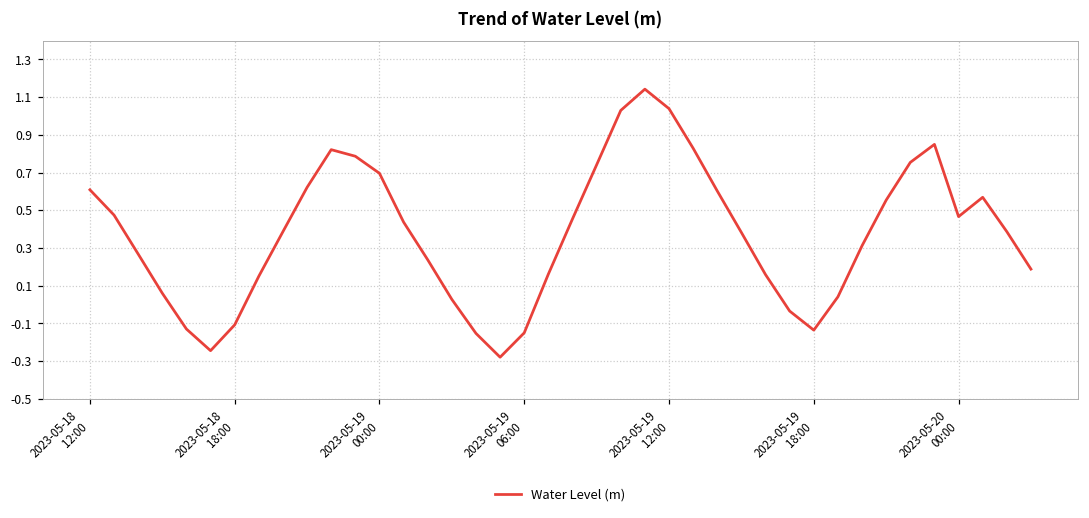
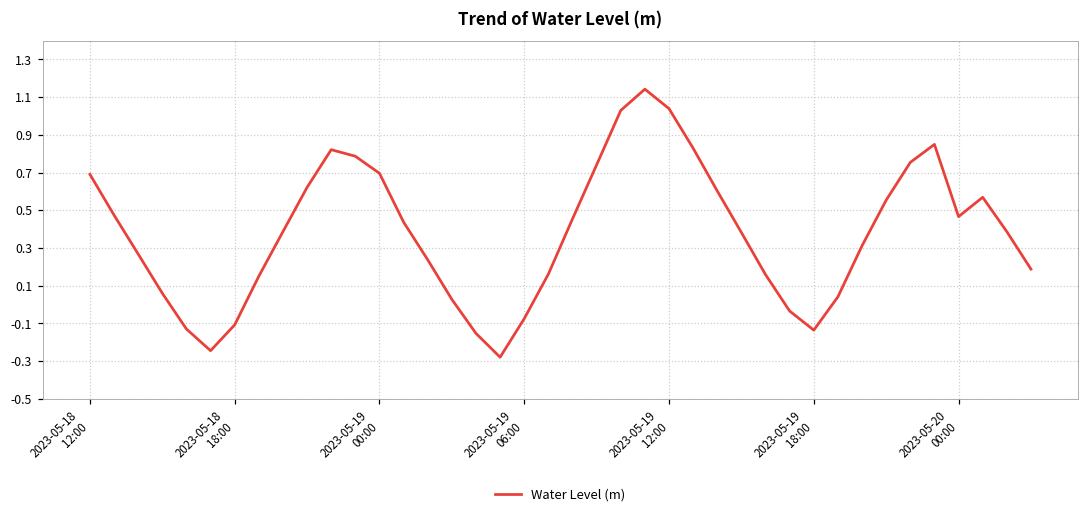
  {
-   "2023-05-18 12:00": 0.61,
+   "2023-05-18 12:00": 0.69,
    "2023-05-18 18:00": -0.11,
    "2023-05-19 00:00": 0.70,
-   "2023-05-19 06:00": -0.15,
+   "2023-05-19 06:00": -0.07,
    "2023-05-19 12:00": 1.04,
    "2023-05-19 18:00": -0.14,
    "2023-05-20 00:00": 0.47
  }
